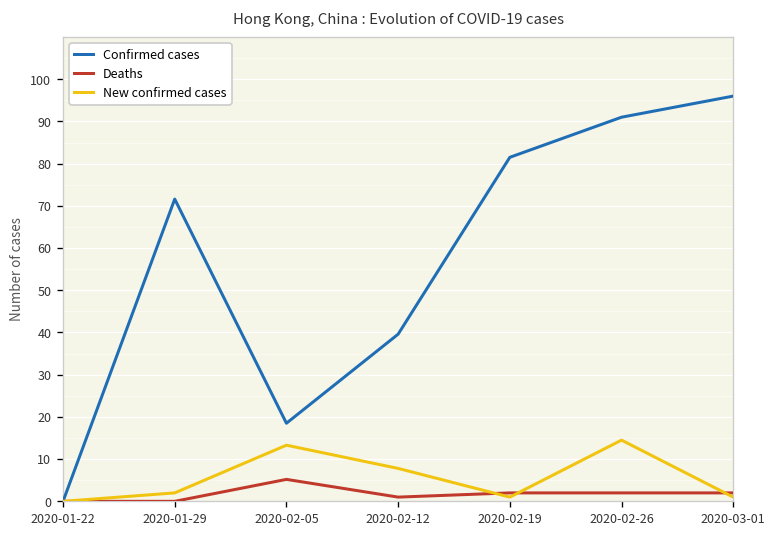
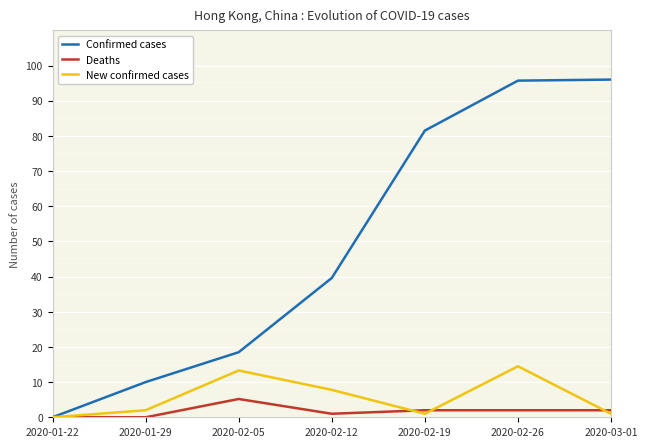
  {
    "Confirmed cases": {
-     "2020-01-29": 72,
+     "2020-01-29": 10,
      "2020-02-05": 19,
      "2020-02-12": 40,
      "2020-02-19": 82,
-     "2020-02-26": 91,
+     "2020-02-26": 96,
      "2020-03-01": 96
    },
    "Deaths": {
      "2020-01-29": 0,
      "2020-02-05": 5,
      "2020-02-19": 2,
      "2020-02-26": 2,
      "2020-03-01": 2
    },
    "New confirmed cases": {
      "2020-01-29": 2,
      "2020-02-05": 13,
      "2020-02-12": 8,
      "2020-02-26": 15
    }
  }
